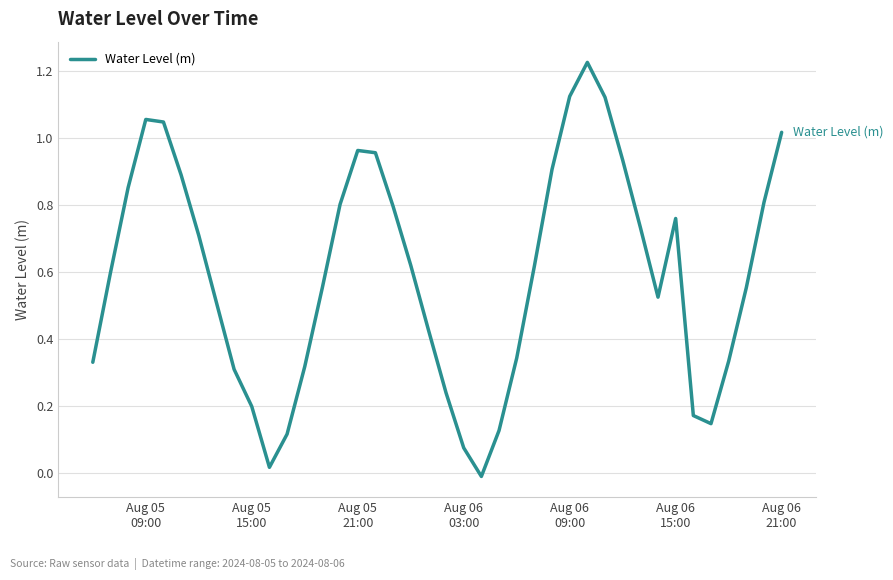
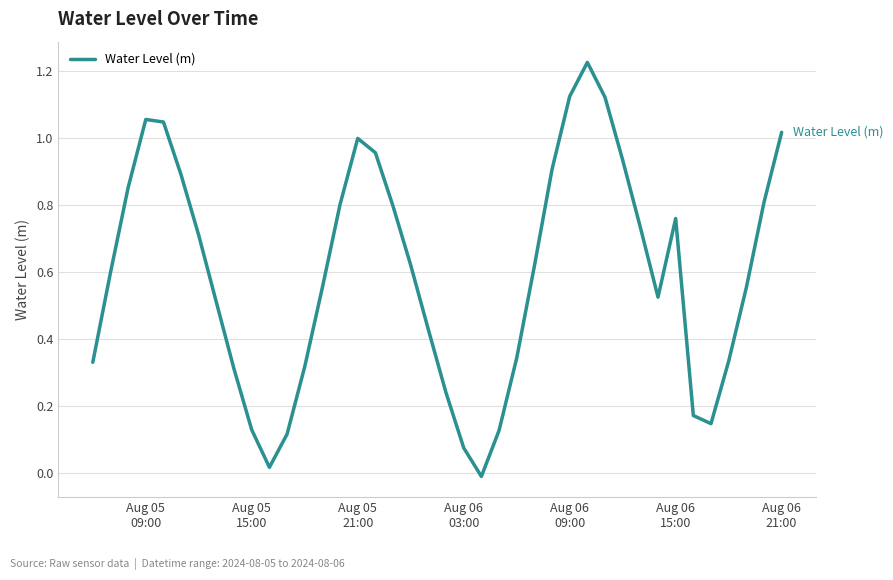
  {
    "Aug 05 09:00": 1.06,
-   "Aug 05 15:00": 0.20,
-   "Aug 05 21:00": 0.96,
+   "Aug 05 15:00": 0.13,
+   "Aug 05 21:00": 1.00,
    "Aug 06 03:00": 0.08,
    "Aug 06 09:00": 1.12,
    "Aug 06 15:00": 0.76,
    "Aug 06 21:00": 1.02
  }
